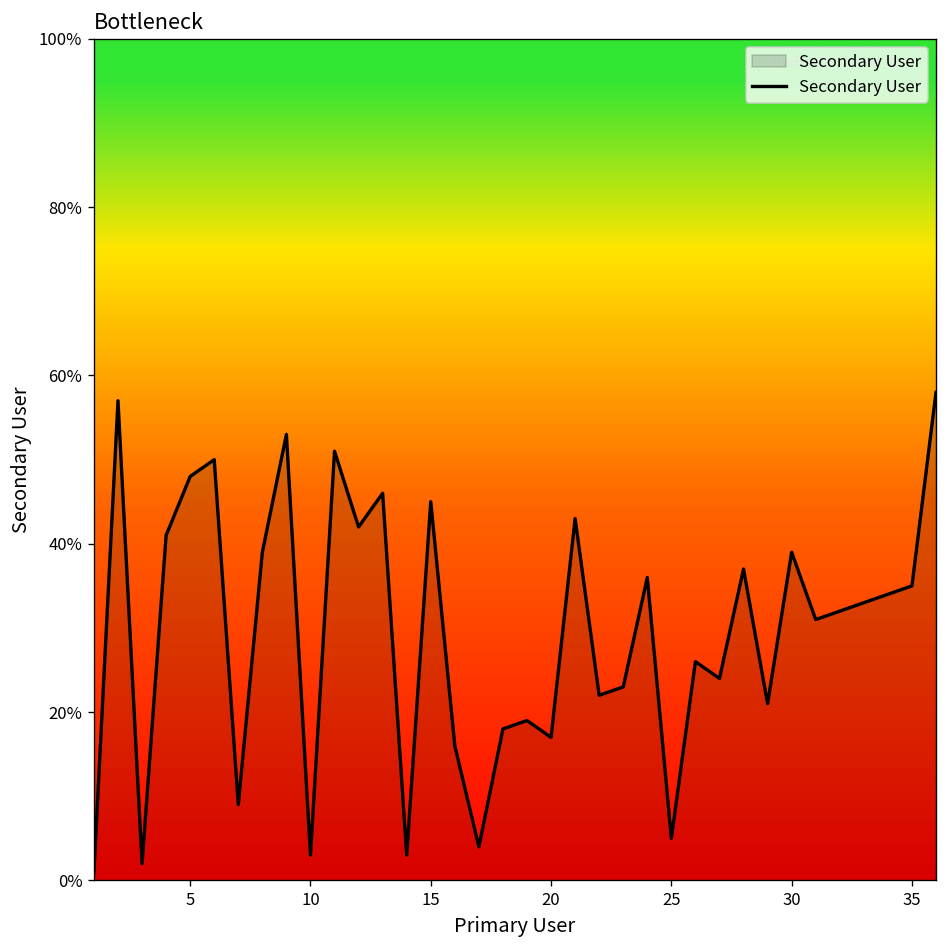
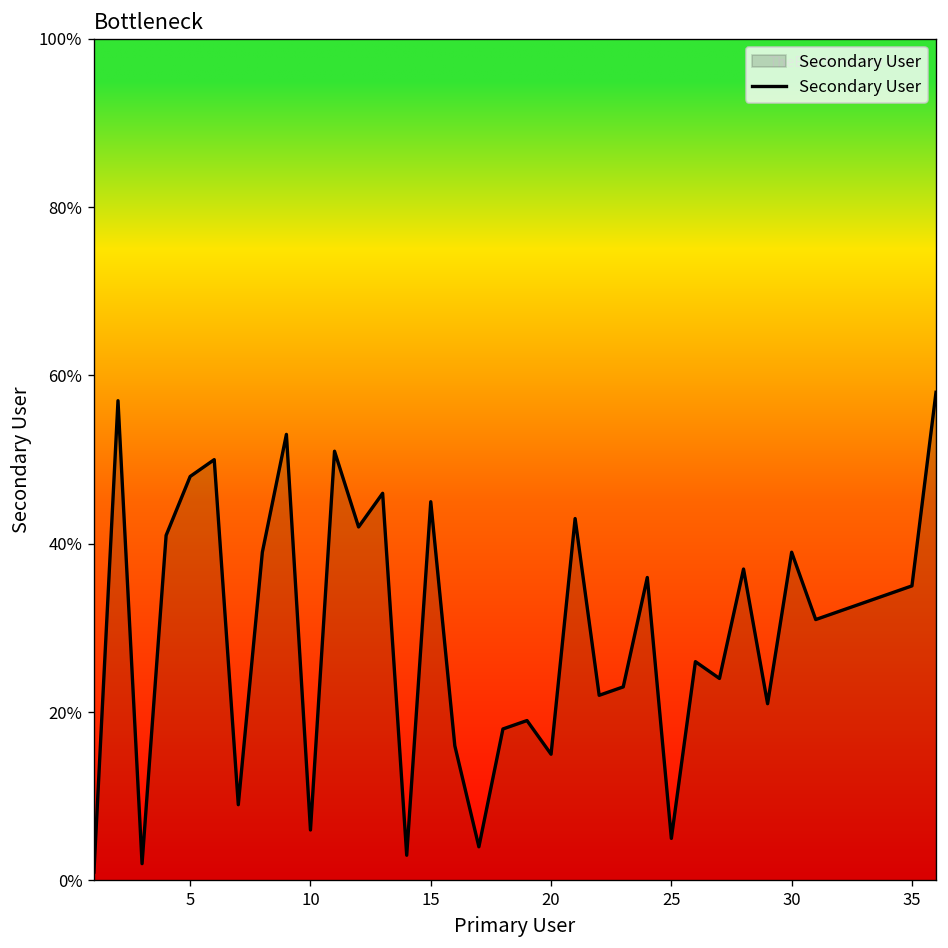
  {
    "5": "48%",
-   "10": "3%",
+   "10": "6%",
    "15": "45%",
-   "20": "17%",
+   "20": "15%",
    "25": "5%",
    "30": "39%",
    "35": "35%"
  }
